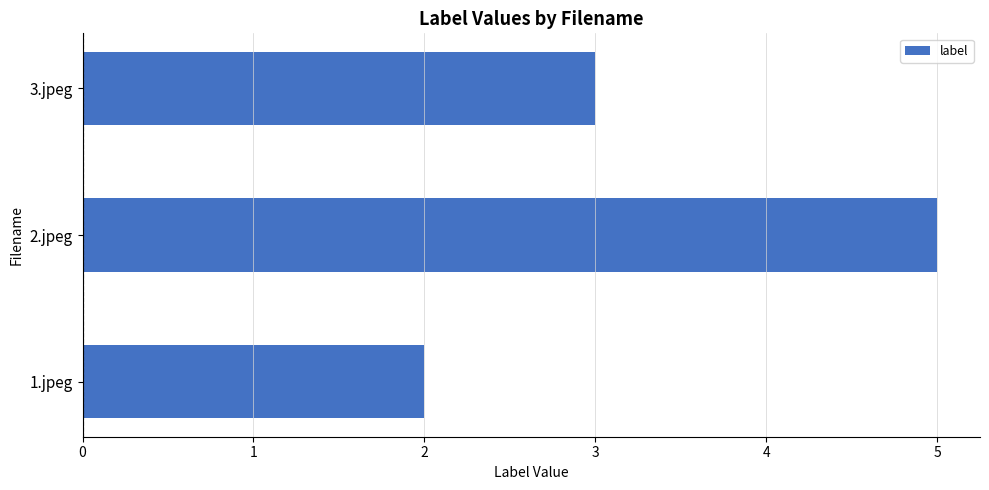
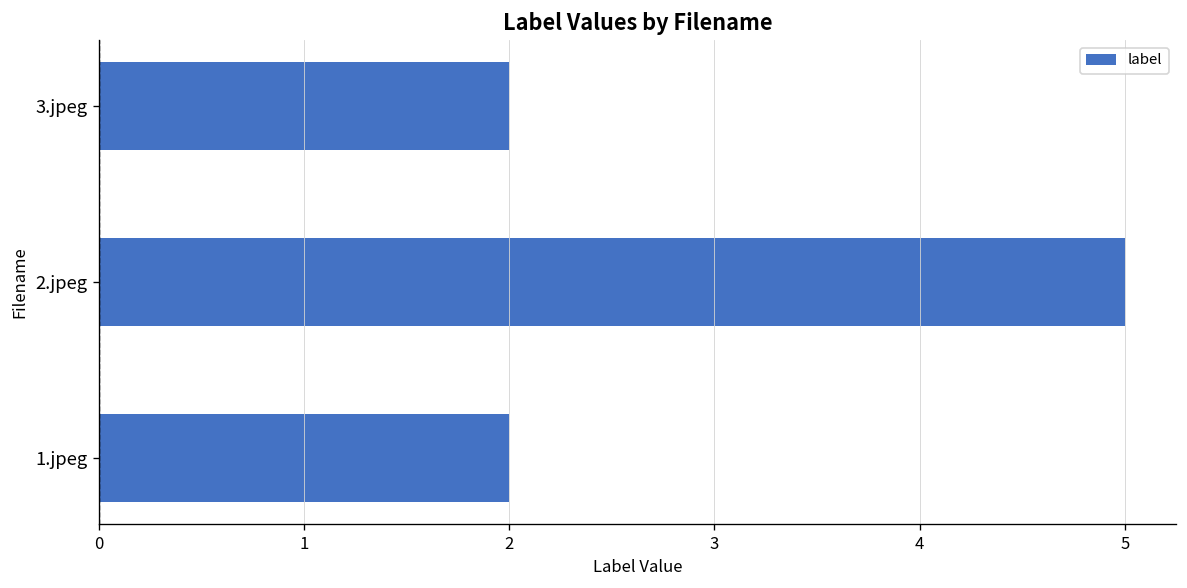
  {
-   "3.jpeg": 3,
+   "3.jpeg": 2,
    "2.jpeg": 5,
    "1.jpeg": 2
  }
